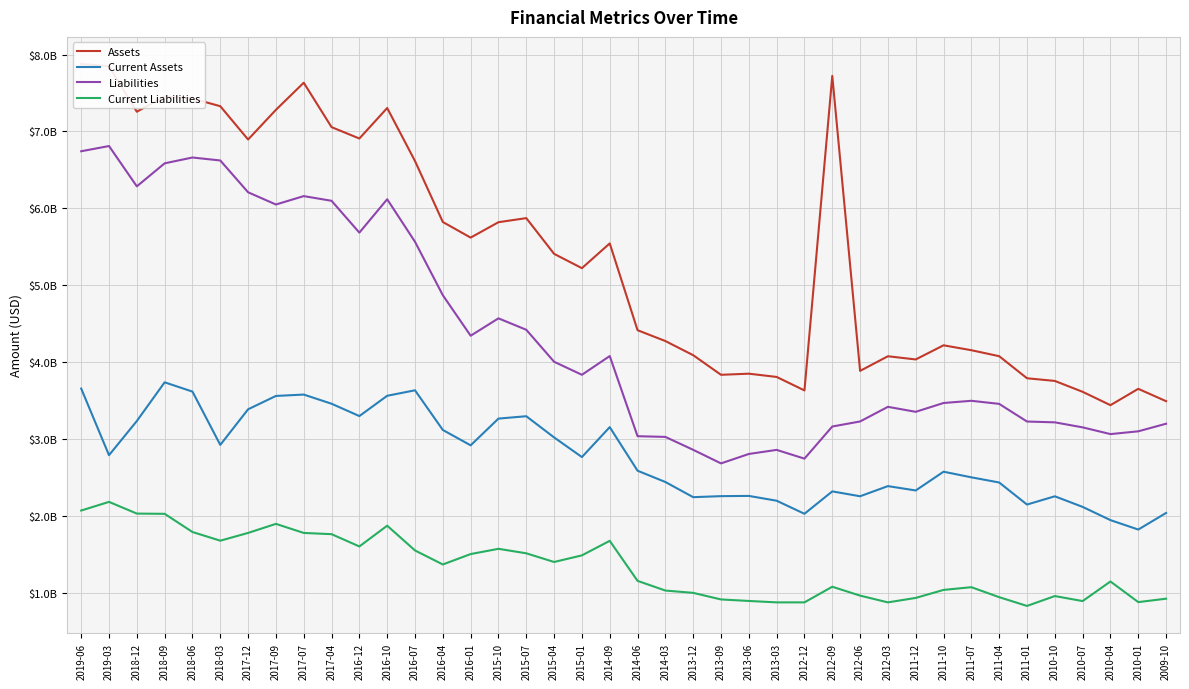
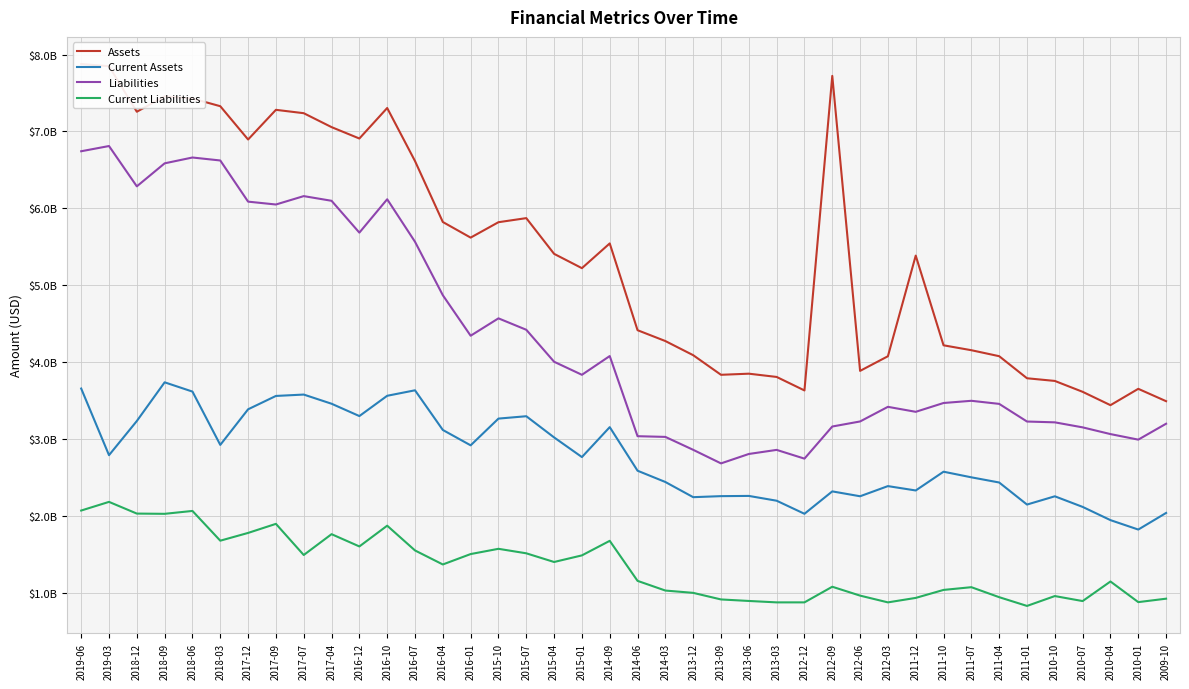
  {
    "Assets": {
      "2018-12": "$7300000000",
      "2018-03": "$7300000000",
      "2017-12": "$6900000000",
      "2017-09": "$7300000000",
-     "2017-07": "$7600000000",
+     "2017-07": "$7200000000",
      "2017-04": "$7100000000",
      "2016-12": "$6900000000",
      "2016-10": "$7300000000",
      "2016-07": "$6600000000",
      "2016-04": "$5800000000",
      "2016-01": "$5600000000",
      "2015-10": "$5800000000",
      "2015-07": "$5900000000",
      "2015-04": "$5400000000",
      "2015-01": "$5200000000",
      "2014-09": "$5500000000",
      "2014-06": "$4400000000",
      "2014-03": "$4300000000",
      "2013-12": "$4100000000",
      "2013-09": "$3800000000",
      "2013-06": "$3800000000",
      "2013-03": "$3800000000",
      "2012-12": "$3600000000",
      "2012-09": "$7700000000",
      "2012-06": "$3900000000",
      "2012-03": "$4100000000",
-     "2011-12": "$4000000000",
+     "2011-12": "$5400000000",
      "2011-10": "$4200000000",
      "2011-07": "$4200000000",
      "2011-04": "$4100000000",
      "2011-01": "$3800000000",
      "2010-10": "$3800000000",
      "2010-07": "$3600000000",
      "2010-04": "$3400000000",
      "2010-01": "$3700000000",
      "2009-10": "$3500000000"
    },
    "Current Assets": {
      "2019-06": "$3700000000",
      "2019-03": "$2800000000",
      "2018-12": "$3200000000",
      "2018-09": "$3700000000",
      "2018-06": "$3600000000",
      "2018-03": "$2900000000",
      "2017-12": "$3400000000",
      "2017-09": "$3600000000",
      "2017-07": "$3600000000",
      "2017-04": "$3500000000",
      "2016-12": "$3300000000",
      "2016-10": "$3600000000",
      "2016-07": "$3600000000",
      "2016-04": "$3100000000",
      "2016-01": "$2900000000",
      "2015-10": "$3300000000",
      "2015-07": "$3300000000",
      "2015-04": "$3000000000",
      "2015-01": "$2800000000",
      "2014-09": "$3200000000",
      "2014-06": "$2600000000",
      "2014-03": "$2400000000",
      "2013-12": "$2200000000",
      "2013-09": "$2300000000",
      "2013-06": "$2300000000",
      "2013-03": "$2200000000",
      "2012-12": "$2000000000",
      "2012-09": "$2300000000",
      "2012-06": "$2300000000",
      "2012-03": "$2400000000",
      "2011-12": "$2300000000",
      "2011-10": "$2600000000",
      "2011-07": "$2500000000",
      "2011-04": "$2400000000",
      "2011-01": "$2100000000",
      "2010-10": "$2300000000",
      "2010-07": "$2100000000",
      "2010-04": "$1900000000",
      "2010-01": "$1800000000",
      "2009-10": "$2000000000"
    },
    "Liabilities": {
      "2019-06": "$6700000000",
      "2019-03": "$6800000000",
      "2018-12": "$6300000000",
      "2018-09": "$6600000000",
      "2018-06": "$6700000000",
      "2018-03": "$6600000000",
-     "2017-12": "$6200000000",
+     "2017-12": "$6100000000",
      "2017-09": "$6000000000",
      "2017-07": "$6200000000",
      "2017-04": "$6100000000",
      "2016-12": "$5700000000",
      "2016-10": "$6100000000",
      "2016-07": "$5600000000",
      "2016-04": "$4900000000",
      "2016-01": "$4300000000",
      "2015-10": "$4600000000",
      "2015-07": "$4400000000",
      "2015-04": "$4000000000",
      "2015-01": "$3800000000",
      "2014-09": "$4100000000",
      "2014-06": "$3000000000",
      "2014-03": "$3000000000",
      "2013-12": "$2900000000",
      "2013-09": "$2700000000",
      "2013-06": "$2800000000",
      "2013-03": "$2900000000",
      "2012-12": "$2700000000",
      "2012-09": "$3200000000",
      "2012-06": "$3200000000",
      "2012-03": "$3400000000",
      "2011-12": "$3400000000",
      "2011-10": "$3500000000",
      "2011-07": "$3500000000",
      "2011-04": "$3500000000",
      "2011-01": "$3200000000",
      "2010-10": "$3200000000",
      "2010-07": "$3200000000",
      "2010-04": "$3100000000",
-     "2010-01": "$3100000000",
+     "2010-01": "$3000000000",
      "2009-10": "$3200000000"
    },
    "Current Liabilities": {
      "2019-06": "$2100000000",
      "2019-03": "$2200000000",
      "2018-12": "$2000000000",
      "2018-09": "$2000000000",
-     "2018-06": "$1800000000",
+     "2018-06": "$2100000000",
      "2018-03": "$1700000000",
      "2017-12": "$1800000000",
      "2017-09": "$1900000000",
-     "2017-07": "$1800000000",
+     "2017-07": "$1500000000",
      "2017-04": "$1800000000",
      "2016-12": "$1600000000",
      "2016-10": "$1900000000",
      "2016-07": "$1600000000",
      "2016-04": "$1400000000",
      "2016-01": "$1500000000",
      "2015-10": "$1600000000",
      "2015-07": "$1500000000",
      "2015-04": "$1400000000",
      "2015-01": "$1500000000",
      "2014-09": "$1700000000",
      "2014-06": "$1200000000",
      "2014-03": "$1000000000",
      "2013-12": "$1000000000",
      "2013-09": "$900000000",
      "2013-06": "$900000000",
      "2013-03": "$900000000",
      "2012-12": "$900000000",
      "2012-09": "$1100000000",
      "2012-06": "$1000000000",
      "2012-03": "$900000000",
      "2011-12": "$900000000",
      "2011-10": "$1000000000",
      "2011-07": "$1100000000",
      "2011-04": "$900000000",
      "2011-01": "$800000000",
      "2010-10": "$1000000000",
      "2010-07": "$900000000",
      "2010-04": "$1100000000",
      "2010-01": "$900000000",
      "2009-10": "$900000000"
    }
  }
